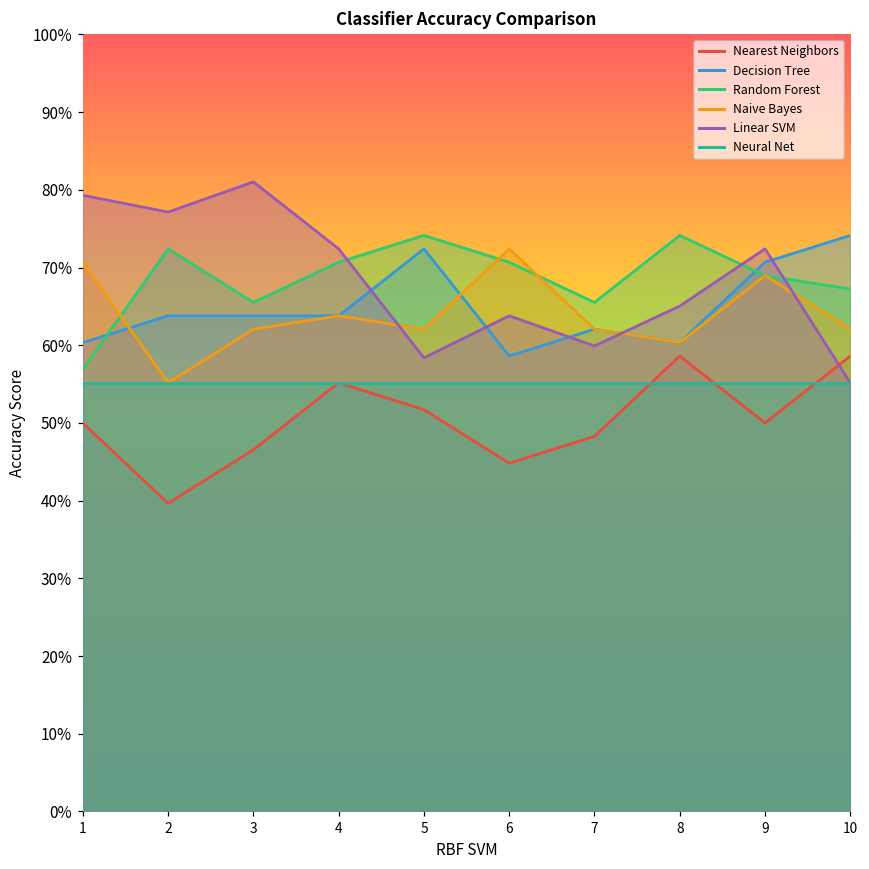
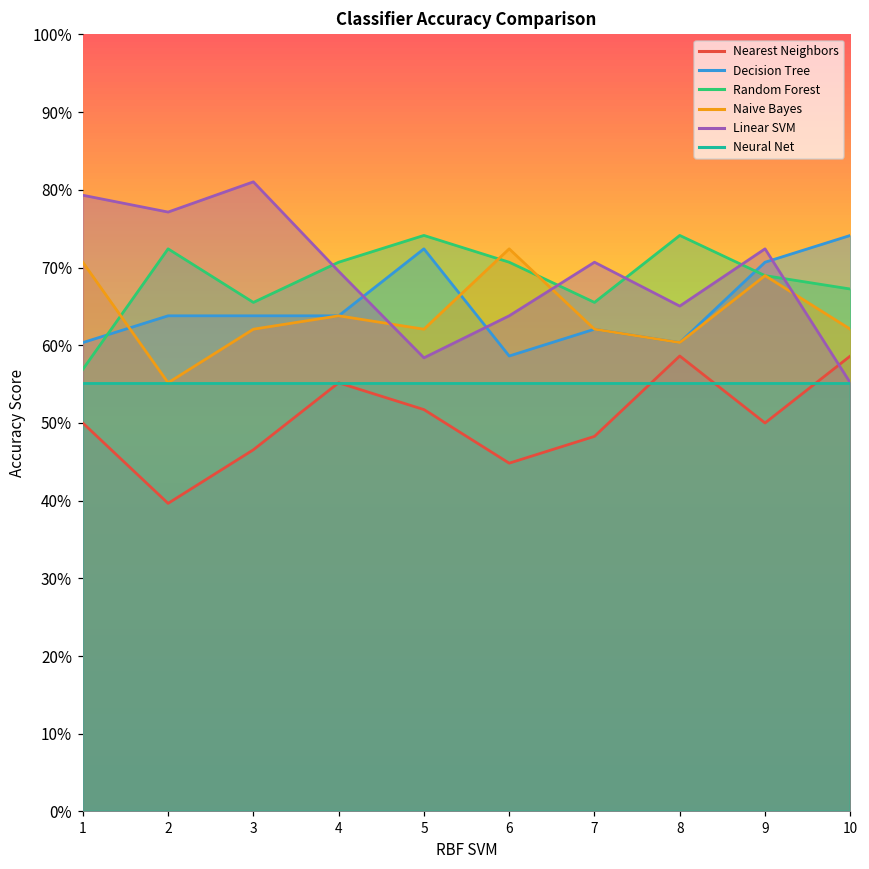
  {
    "Linear SVM": {
      "1": "79%",
      "2": "77%",
      "3": "81%",
-     "4": "72%",
+     "4": "70%",
      "5": "58%",
      "6": "64%",
-     "7": "60%",
+     "7": "71%",
      "8": "65%",
      "9": "72%"
    }
  }
